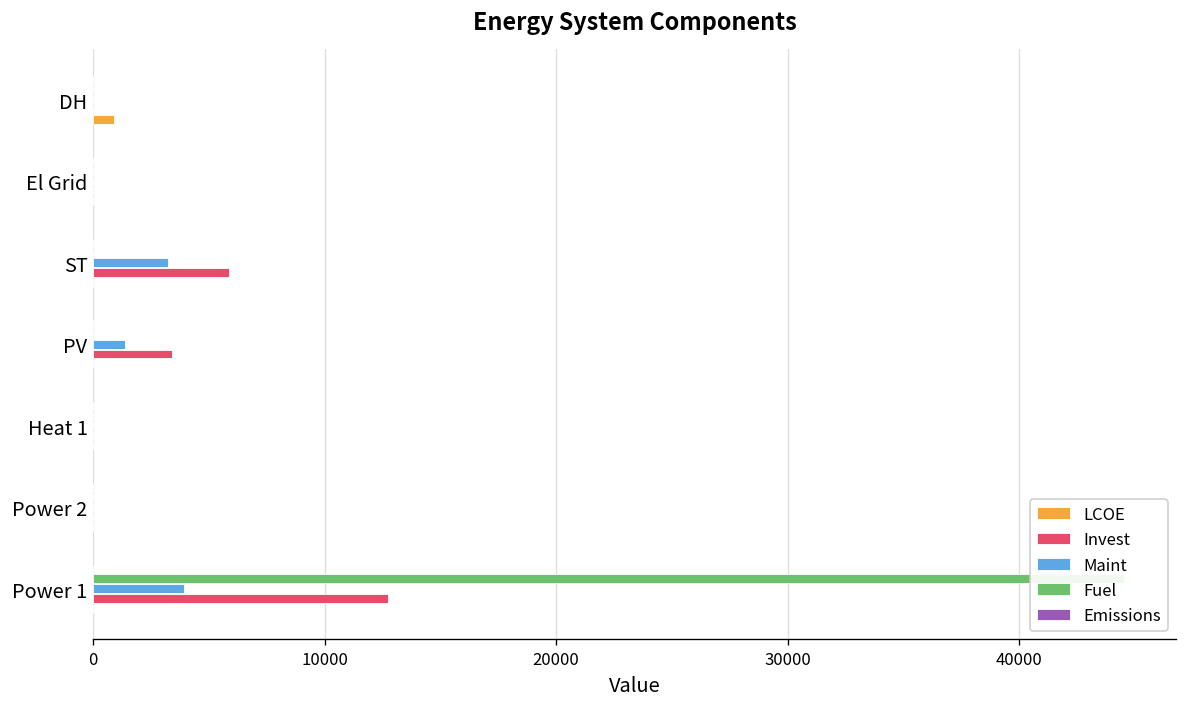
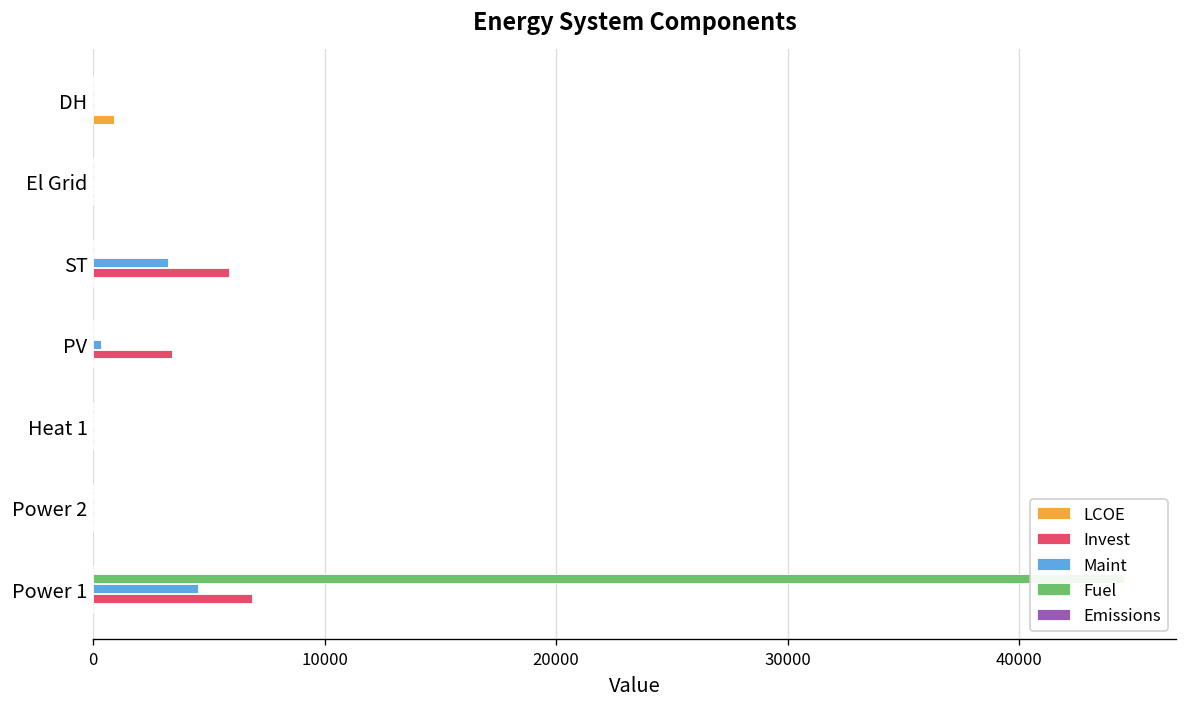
  {
    "LCOE": {
      "DH": 900,
      "Heat 1": 0,
      "Power 2": 0
    },
    "Invest": {
      "DH": 0,
      "El Grid": 0,
      "ST": 5900,
      "PV": 3400,
      "Heat 1": 0,
      "Power 2": 0,
-     "Power 1": 12800
+     "Power 1": 6800
    },
    "Maint": {
      "DH": 0,
      "El Grid": 0,
      "ST": 3200,
-     "PV": 1400,
+     "PV": 300,
      "Heat 1": 0,
      "Power 2": 0,
-     "Power 1": 3900
+     "Power 1": 4500
    },
    "Fuel": {
      "DH": 0,
      "El Grid": 0,
      "ST": 0,
      "PV": 0,
      "Heat 1": 0,
      "Power 2": 0
    },
    "Emissions": {
      "DH": 0,
      "El Grid": 0,
      "ST": 0,
      "PV": 0,
      "Heat 1": 0,
      "Power 2": 0,
      "Power 1": 0
    }
  }
